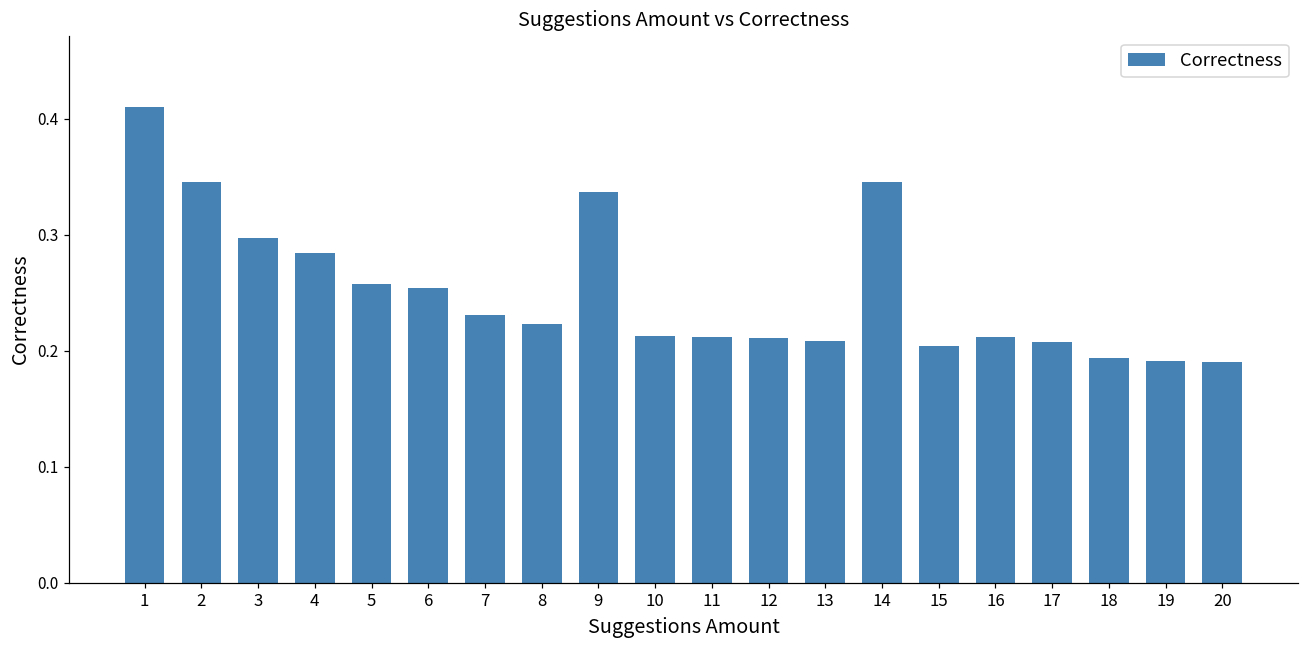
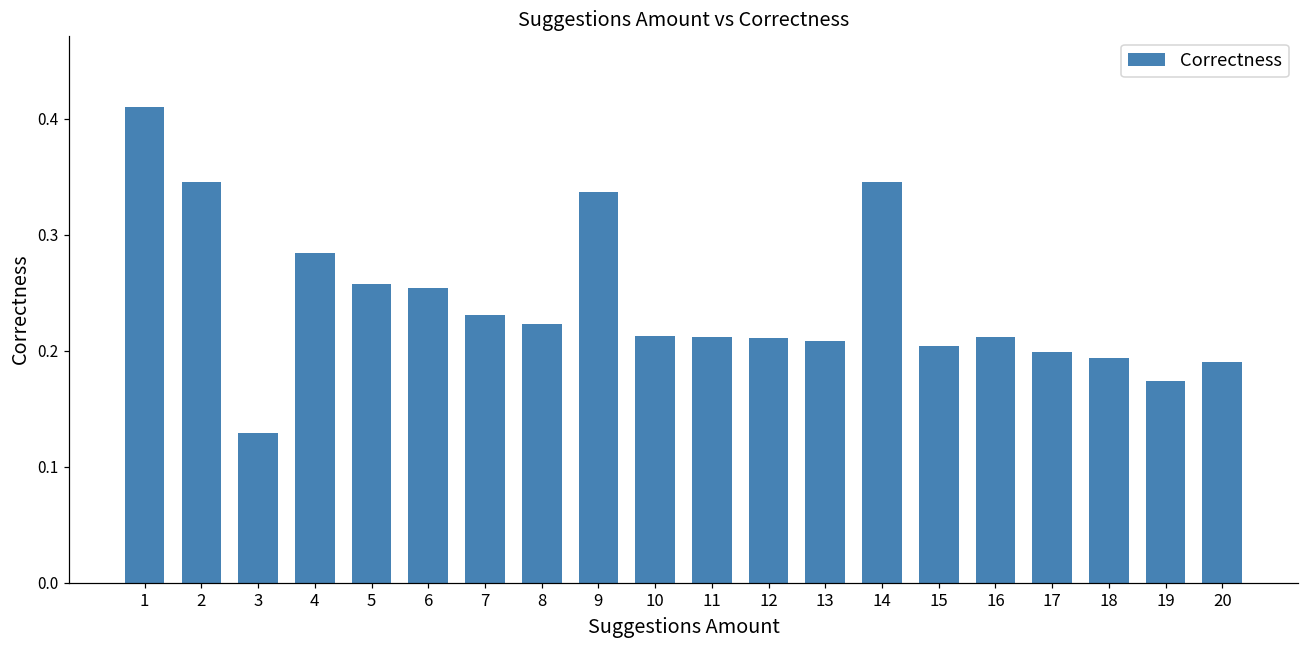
  {
    "1": 0.410,
    "2": 0.345,
-   "3": 0.297,
+   "3": 0.129,
    "4": 0.284,
    "5": 0.257,
    "6": 0.254,
    "7": 0.231,
    "8": 0.223,
    "9": 0.337,
    "10": 0.213,
    "11": 0.212,
    "12": 0.211,
    "13": 0.208,
    "14": 0.345,
    "15": 0.204,
    "16": 0.212,
-   "17": 0.207,
+   "17": 0.199,
    "18": 0.194,
-   "19": 0.191,
+   "19": 0.174,
    "20": 0.190
  }
